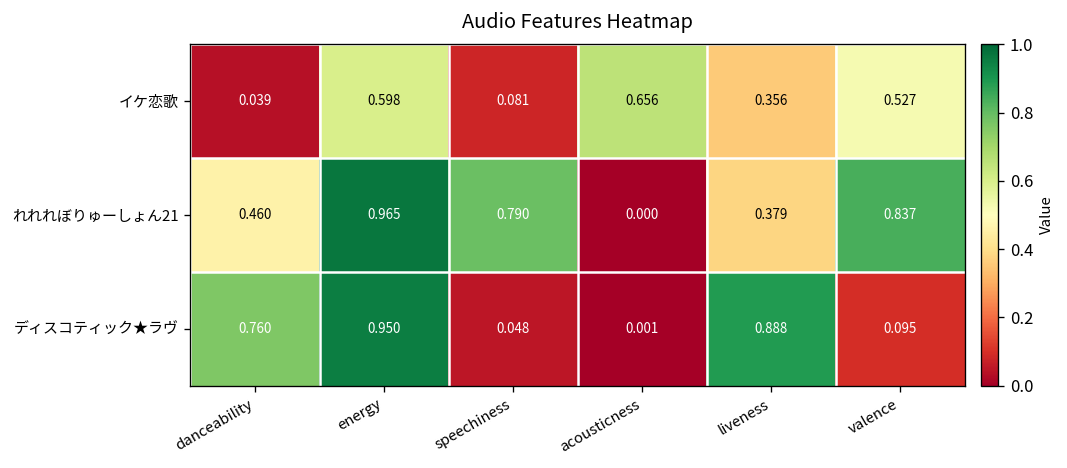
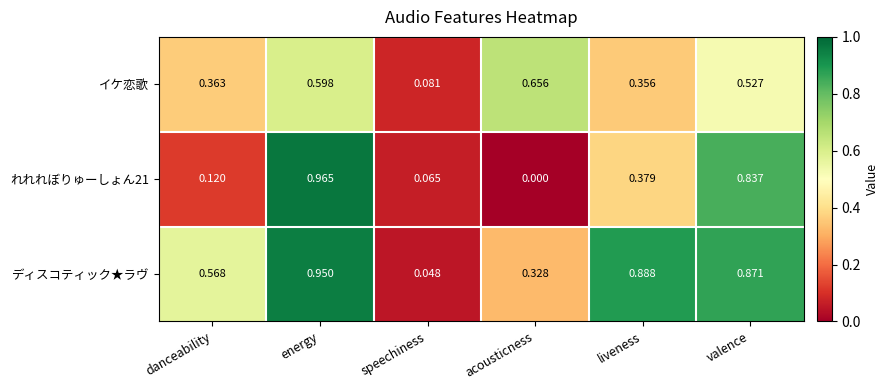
  {
    "イケ恋歌": {
-     "danceability": 0.039,
+     "danceability": 0.363,
      "energy": 0.598,
      "speechiness": 0.081,
      "acousticness": 0.656,
      "liveness": 0.356,
      "valence": 0.527
    },
    "れれれぼりゅーしょん21": {
-     "danceability": 0.460,
+     "danceability": 0.120,
      "energy": 0.965,
-     "speechiness": 0.790,
+     "speechiness": 0.065,
      "acousticness": 0.000,
      "liveness": 0.379,
      "valence": 0.837
    },
    "ディスコティック★ラヴ": {
-     "danceability": 0.760,
+     "danceability": 0.568,
      "energy": 0.950,
      "speechiness": 0.048,
-     "acousticness": 0.001,
+     "acousticness": 0.328,
      "liveness": 0.888,
-     "valence": 0.095
+     "valence": 0.871
    }
  }
